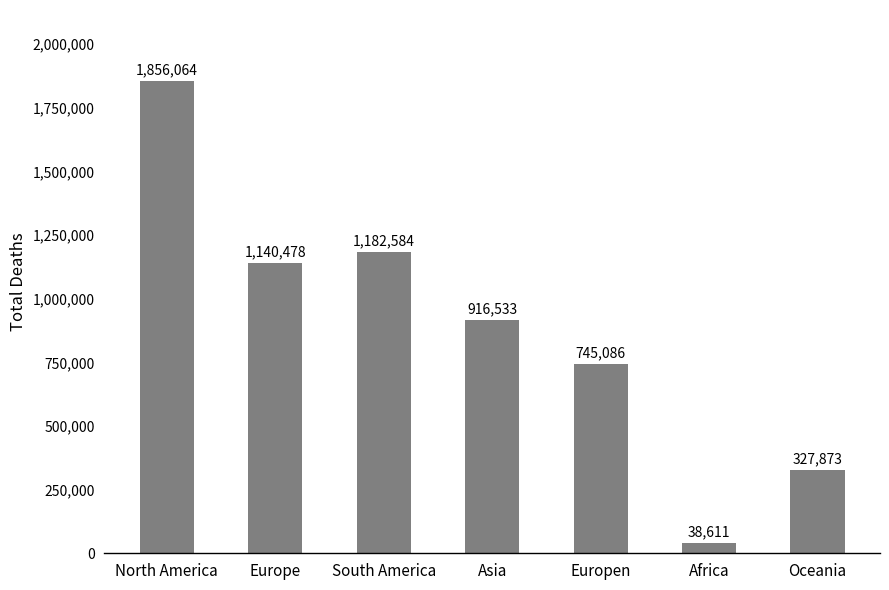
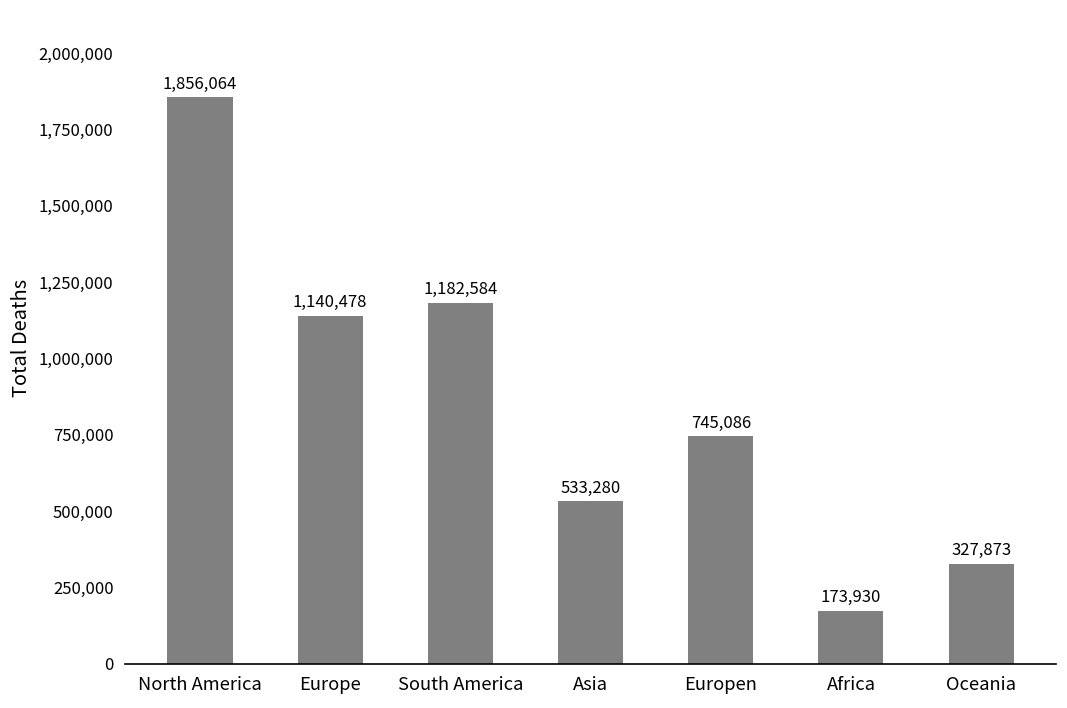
  {
    "North America": "1,856,064",
    "Europe": "1,140,478",
    "South America": "1,182,584",
-   "Asia": "916,533",
+   "Asia": "533,280",
    "Europen": "745,086",
-   "Africa": "38,611",
+   "Africa": "173,930",
    "Oceania": "327,873"
  }
